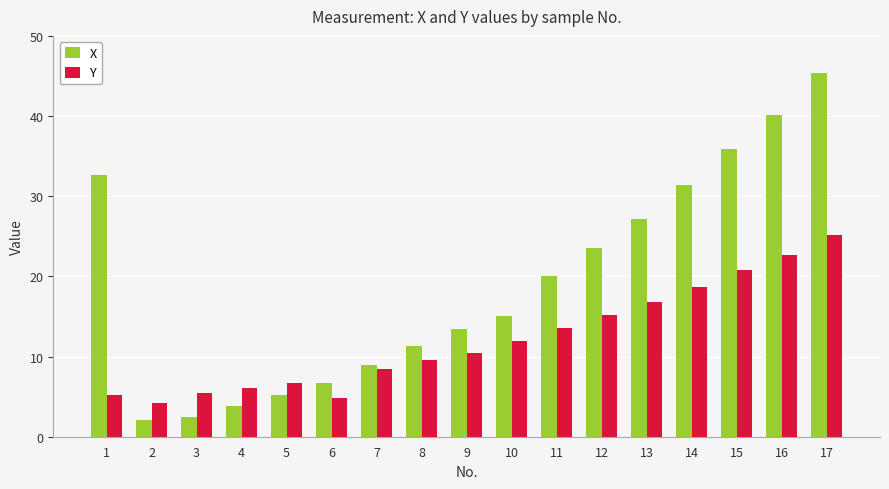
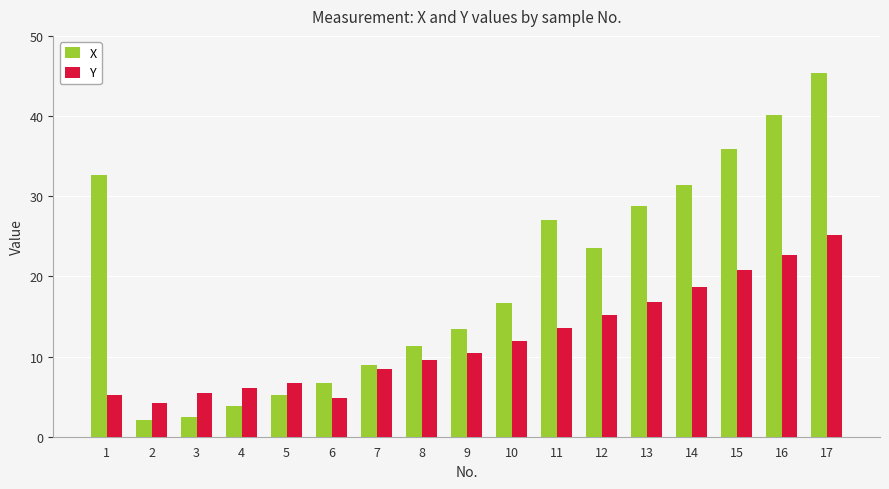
  {
    "X": {
      "1": 33,
      "2": 2,
      "3": 2,
      "4": 4,
      "5": 5,
      "6": 7,
      "7": 9,
      "8": 11,
      "9": 13,
-     "10": 15,
-     "11": 20,
+     "10": 17,
+     "11": 27,
      "12": 24,
-     "13": 27,
+     "13": 29,
      "14": 31,
      "15": 36,
      "16": 40,
      "17": 45
    },
    "Y": {
      "1": 5,
      "2": 4,
      "3": 5,
      "4": 6,
      "5": 7,
      "6": 5,
      "7": 8,
      "8": 10,
      "9": 10,
      "10": 12,
      "11": 14,
      "12": 15,
      "13": 17,
      "14": 19,
      "15": 21,
      "16": 23,
      "17": 25
    }
  }
